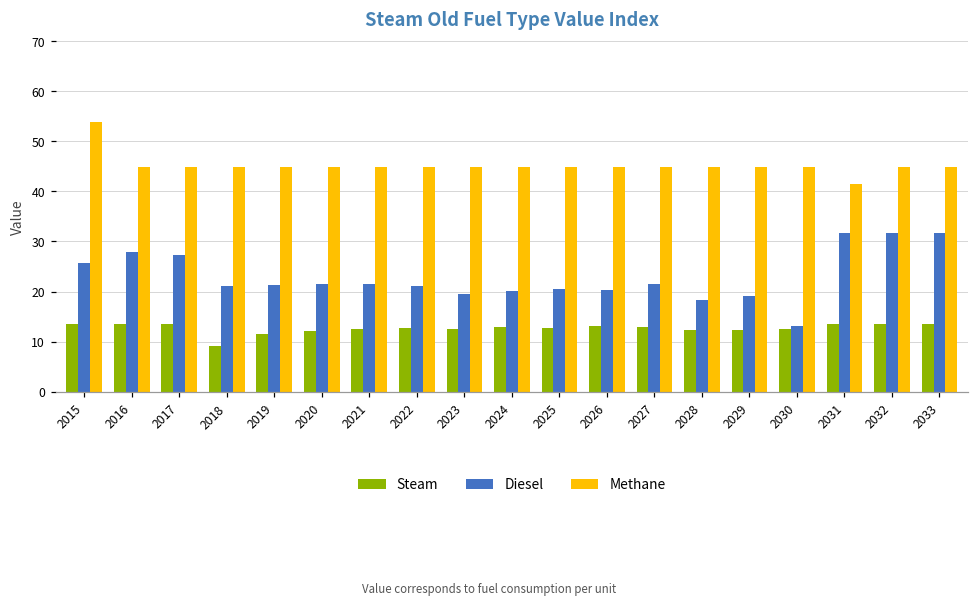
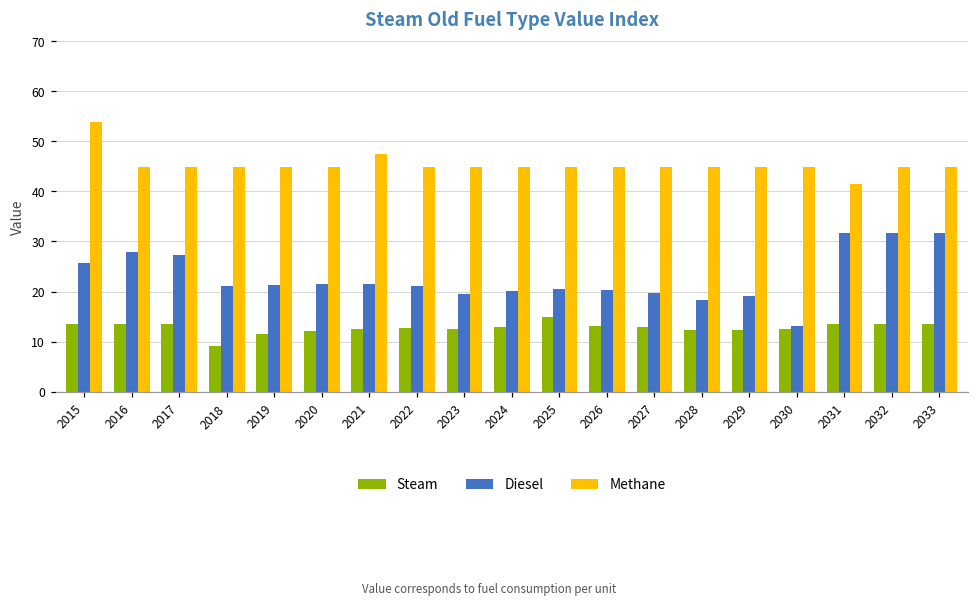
  {
    "Steam": {
      "2015": 14,
      "2016": 14,
      "2017": 14,
      "2018": 9,
      "2019": 12,
      "2020": 12,
      "2021": 13,
      "2022": 13,
      "2023": 13,
      "2024": 13,
-     "2025": 13,
+     "2025": 15,
      "2026": 13,
      "2027": 13,
      "2028": 12,
      "2029": 12,
      "2030": 13,
      "2031": 14,
      "2032": 14,
      "2033": 14
    },
    "Diesel": {
      "2015": 26,
      "2016": 28,
      "2017": 27,
      "2018": 21,
      "2019": 21,
      "2020": 22,
      "2021": 22,
      "2022": 21,
      "2023": 20,
      "2024": 20,
      "2025": 21,
      "2026": 20,
-     "2027": 22,
+     "2027": 20,
      "2028": 18,
      "2029": 19,
      "2030": 13,
      "2031": 32,
      "2032": 32,
      "2033": 32
    },
    "Methane": {
      "2015": 54,
      "2016": 45,
      "2017": 45,
      "2018": 45,
      "2019": 45,
      "2020": 45,
-     "2021": 45,
+     "2021": 48,
      "2022": 45,
      "2023": 45,
      "2024": 45,
      "2025": 45,
      "2026": 45,
      "2027": 45,
      "2028": 45,
      "2029": 45,
      "2030": 45,
      "2031": 41,
      "2032": 45,
      "2033": 45
    }
  }
